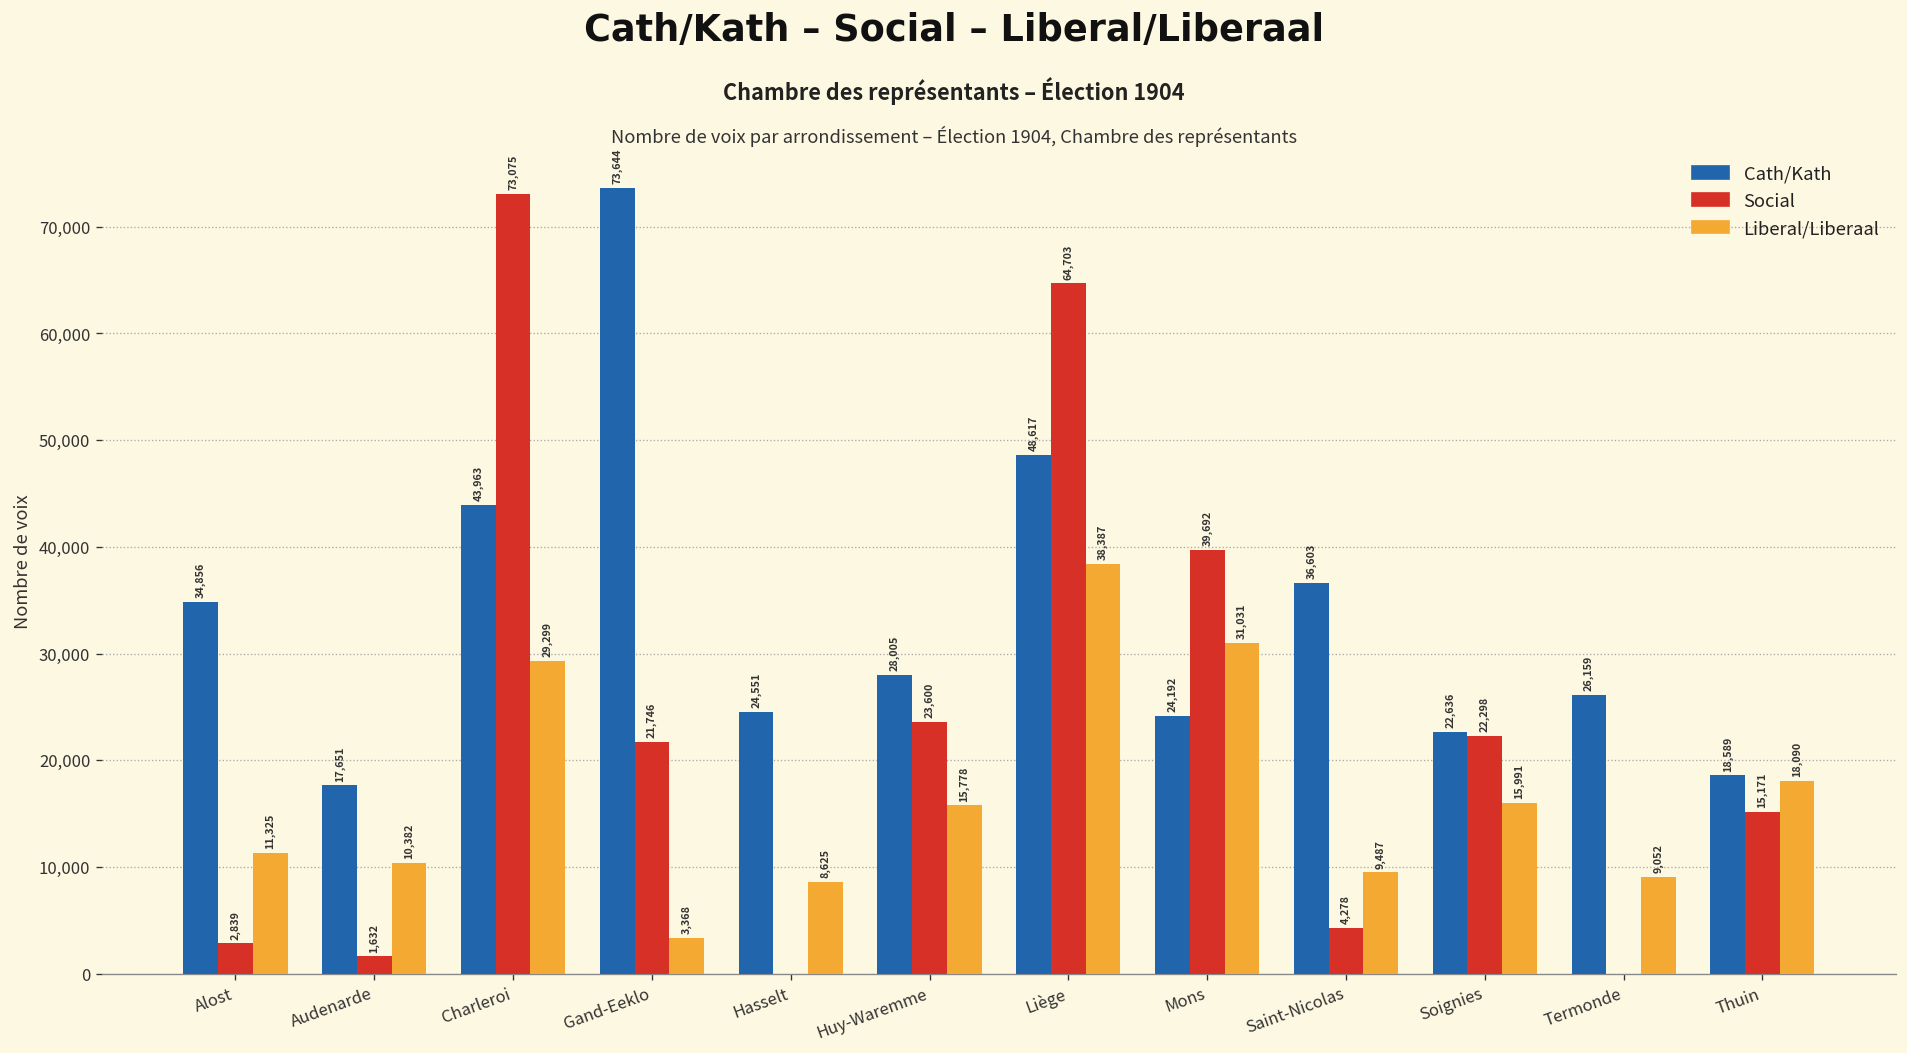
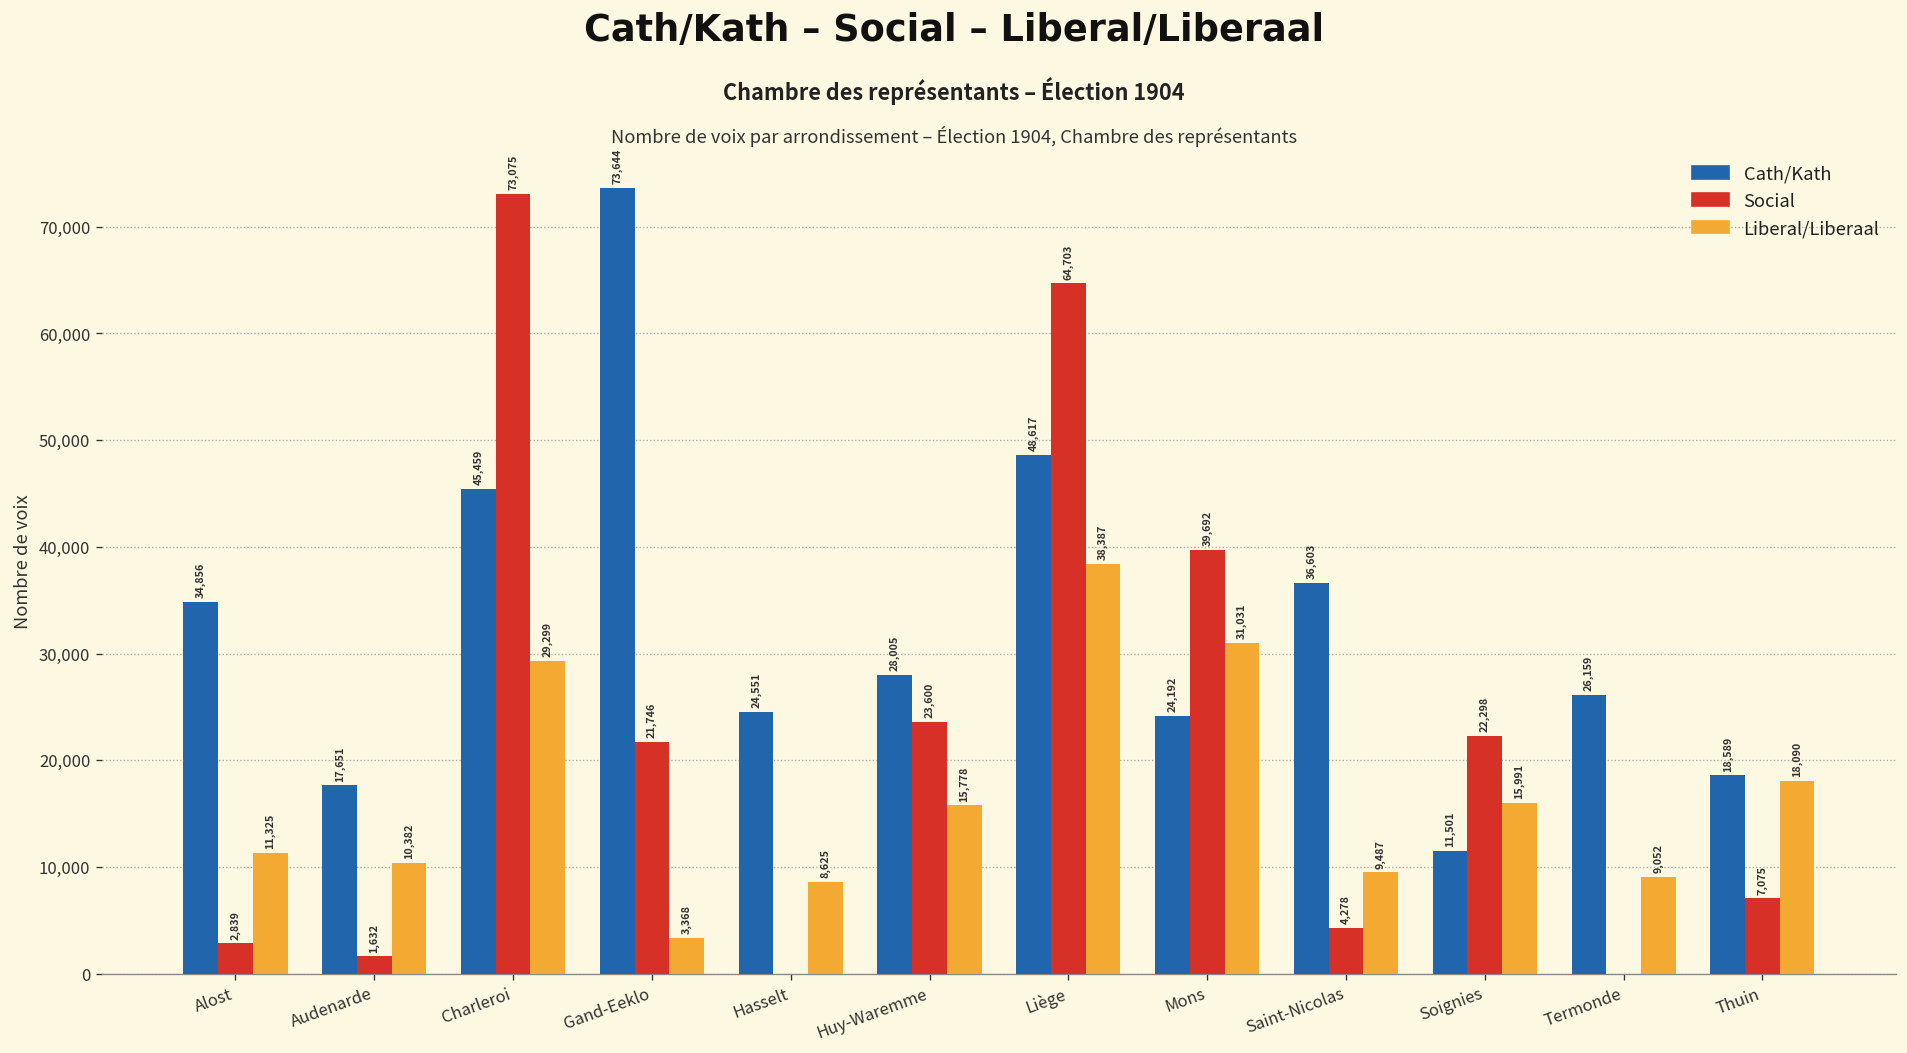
  {
    "Cath/Kath": {
      "Alost": "34,856",
      "Audenarde": "17,651",
-     "Charleroi": "43,963",
+     "Charleroi": "45,459",
      "Gand-Eeklo": "73,644",
      "Hasselt": "24,551",
      "Huy-Waremme": "28,005",
      "Liège": "48,617",
      "Mons": "24,192",
      "Saint-Nicolas": "36,603",
-     "Soignies": "22,636",
+     "Soignies": "11,501",
      "Termonde": "26,159",
      "Thuin": "18,589"
    },
    "Social": {
      "Alost": "2,839",
      "Audenarde": "1,632",
      "Charleroi": "73,075",
      "Gand-Eeklo": "21,746",
      "Huy-Waremme": "23,600",
      "Liège": "64,703",
      "Mons": "39,692",
      "Saint-Nicolas": "4,278",
      "Soignies": "22,298",
-     "Thuin": "15,171"
+     "Thuin": "7,075"
    },
    "Liberal/Liberaal": {
      "Alost": "11,325",
      "Audenarde": "10,382",
      "Charleroi": "29,299",
      "Gand-Eeklo": "3,368",
      "Hasselt": "8,625",
      "Huy-Waremme": "15,778",
      "Liège": "38,387",
      "Mons": "31,031",
      "Saint-Nicolas": "9,487",
      "Soignies": "15,991",
      "Termonde": "9,052",
      "Thuin": "18,090"
    }
  }
